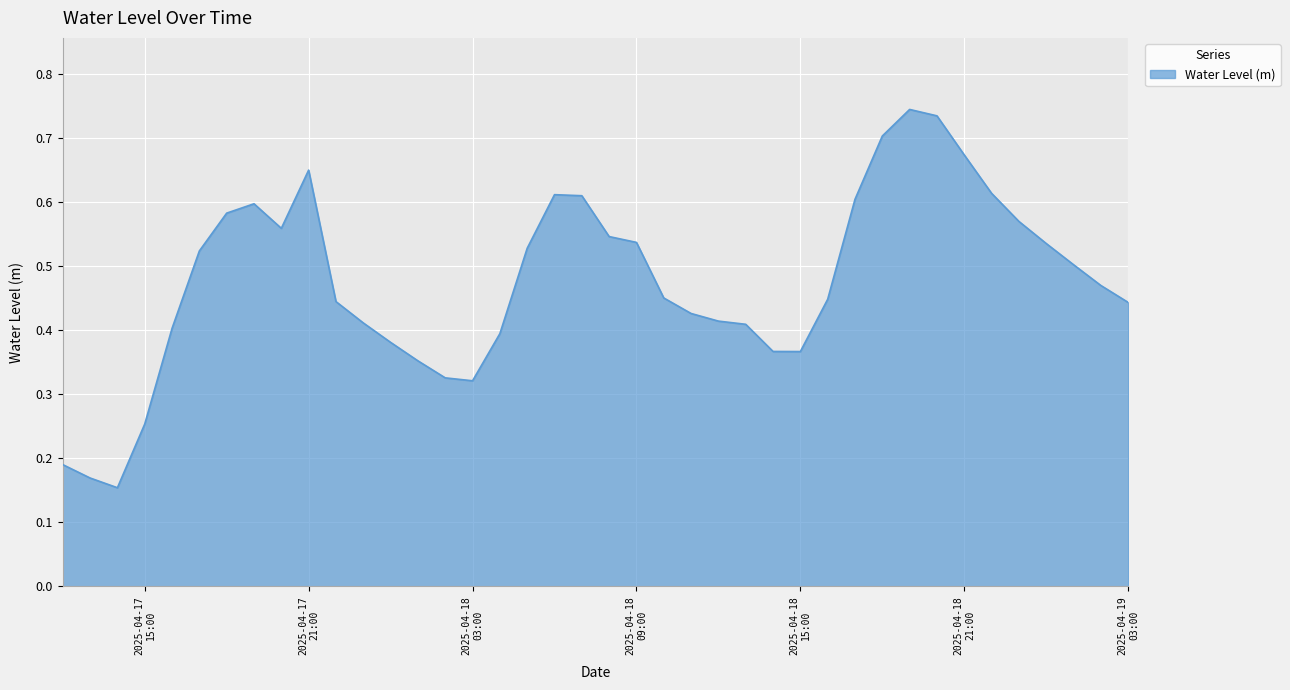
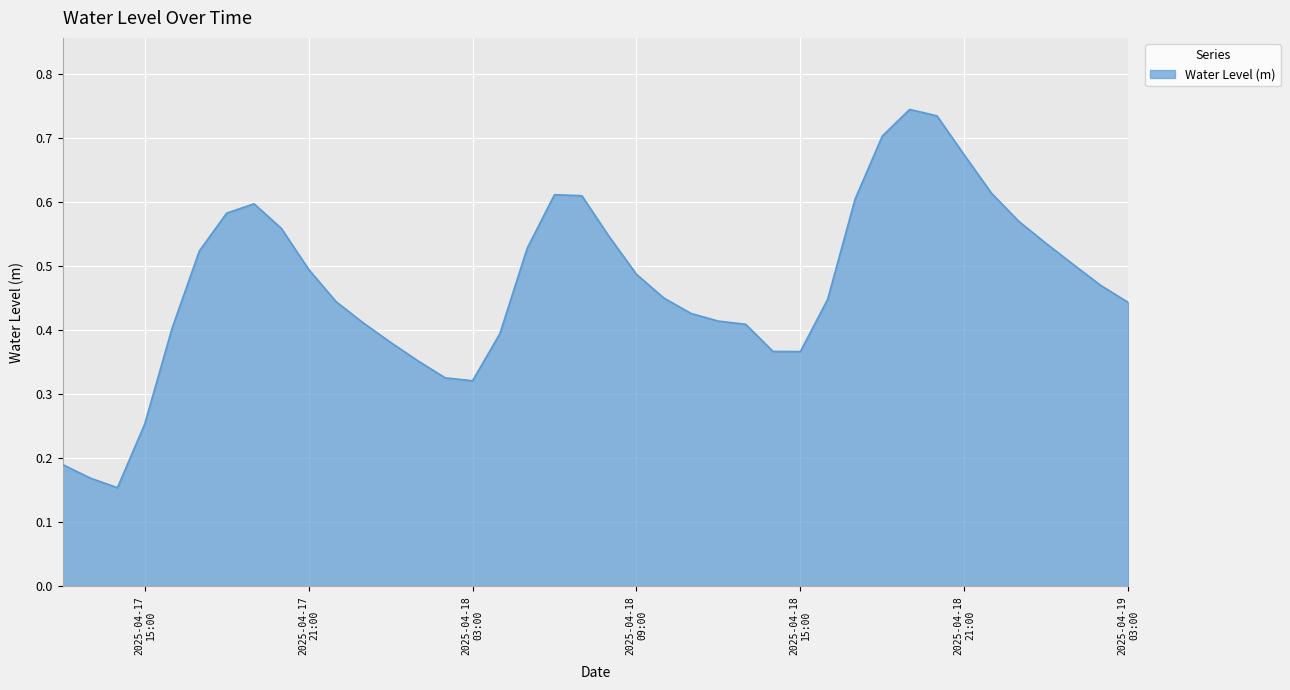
  {
    "2025-04-17 15:00": 0.25,
-   "2025-04-17 21:00": 0.65,
+   "2025-04-17 21:00": 0.50,
    "2025-04-18 03:00": 0.32,
-   "2025-04-18 09:00": 0.54,
+   "2025-04-18 09:00": 0.49,
    "2025-04-18 15:00": 0.37,
    "2025-04-18 21:00": 0.67,
    "2025-04-19 03:00": 0.44
  }
